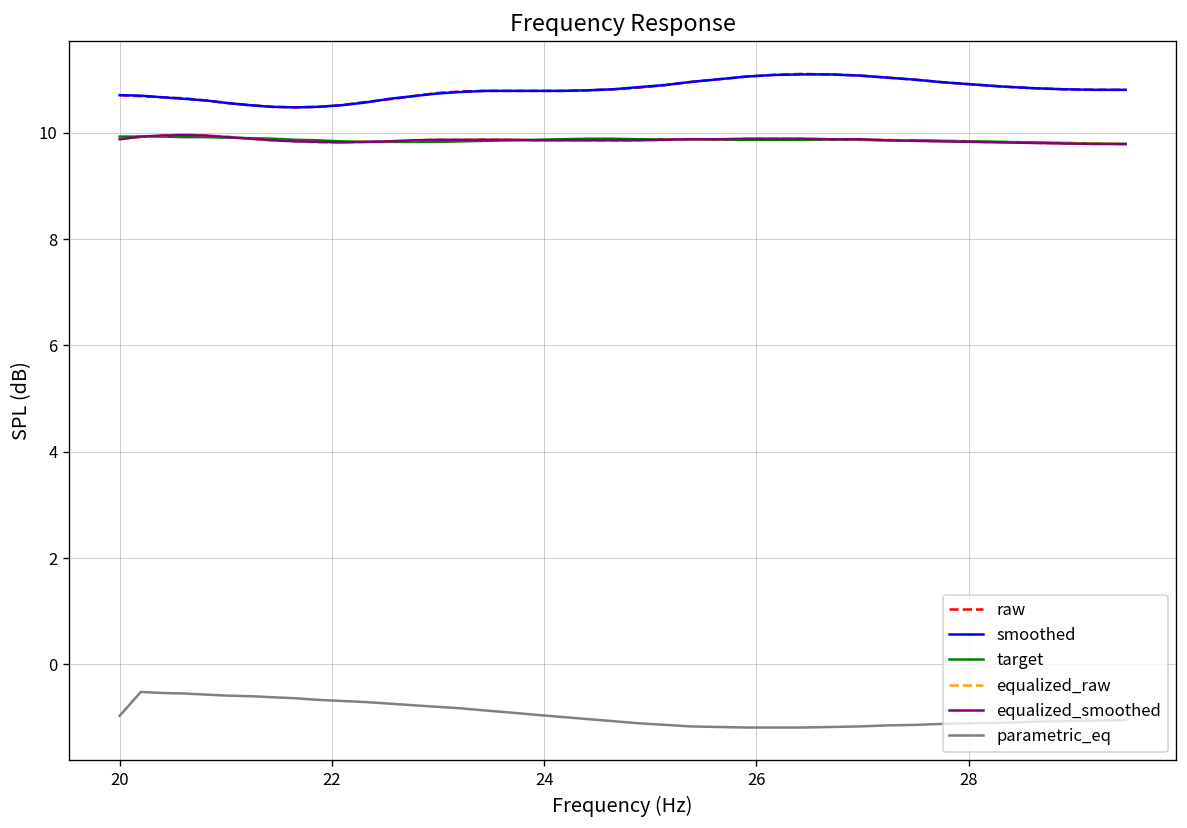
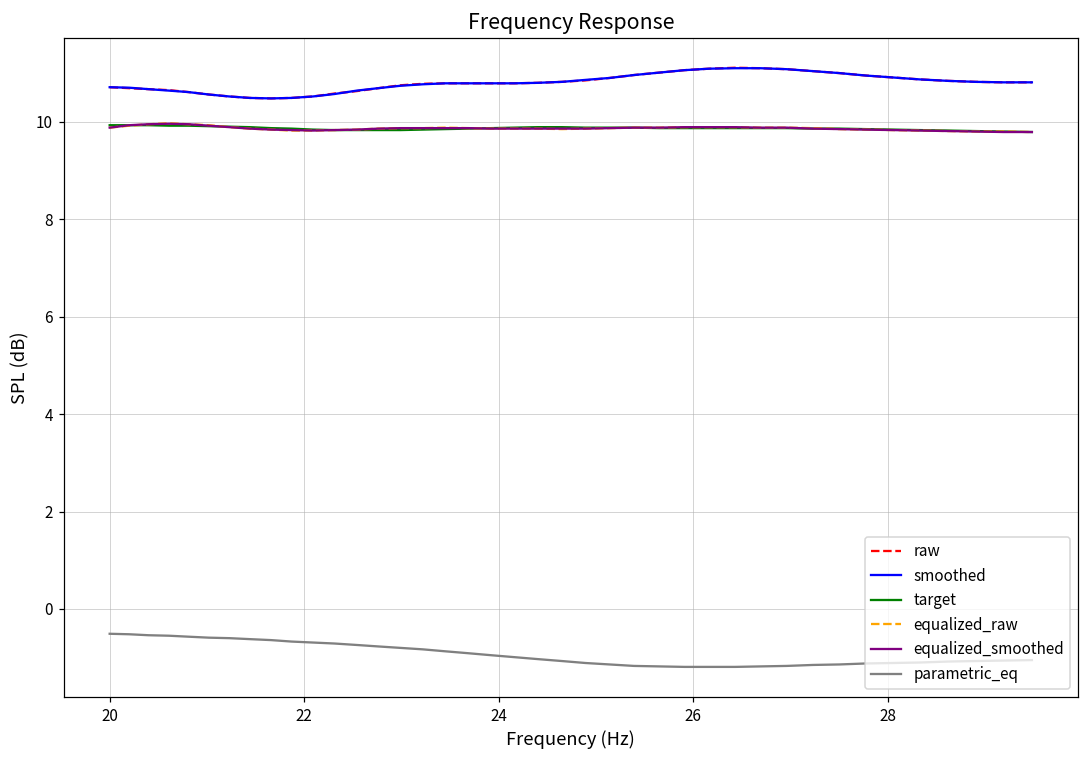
  {
    "parametric_eq": {
-     "20": -1.0
+     "20": -0.5
    }
  }
